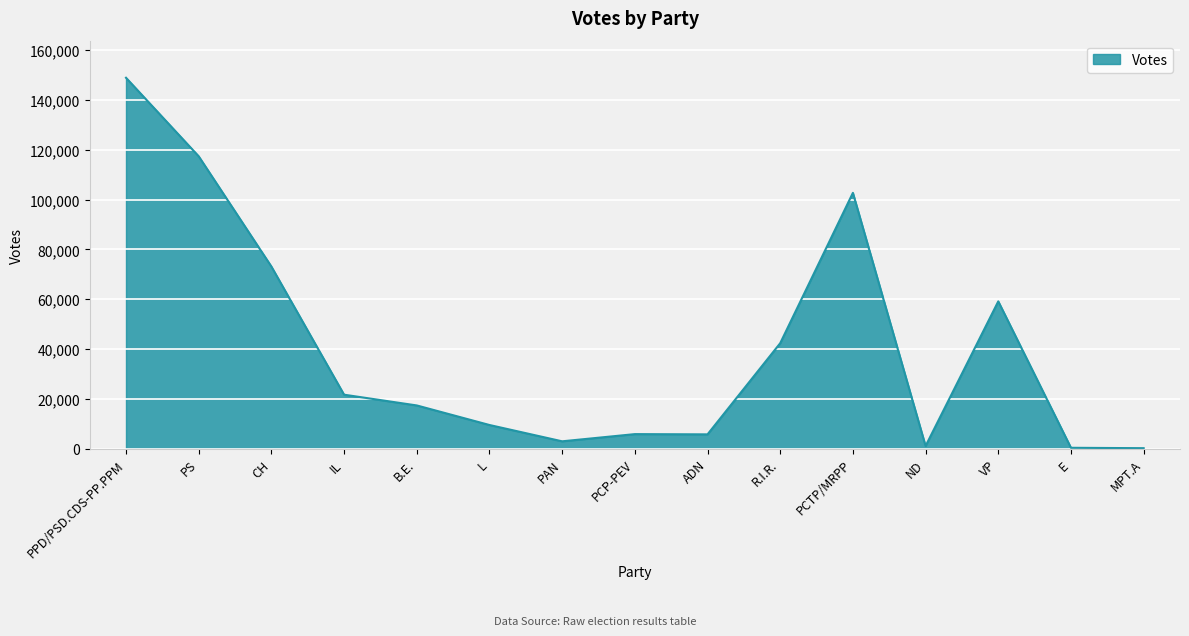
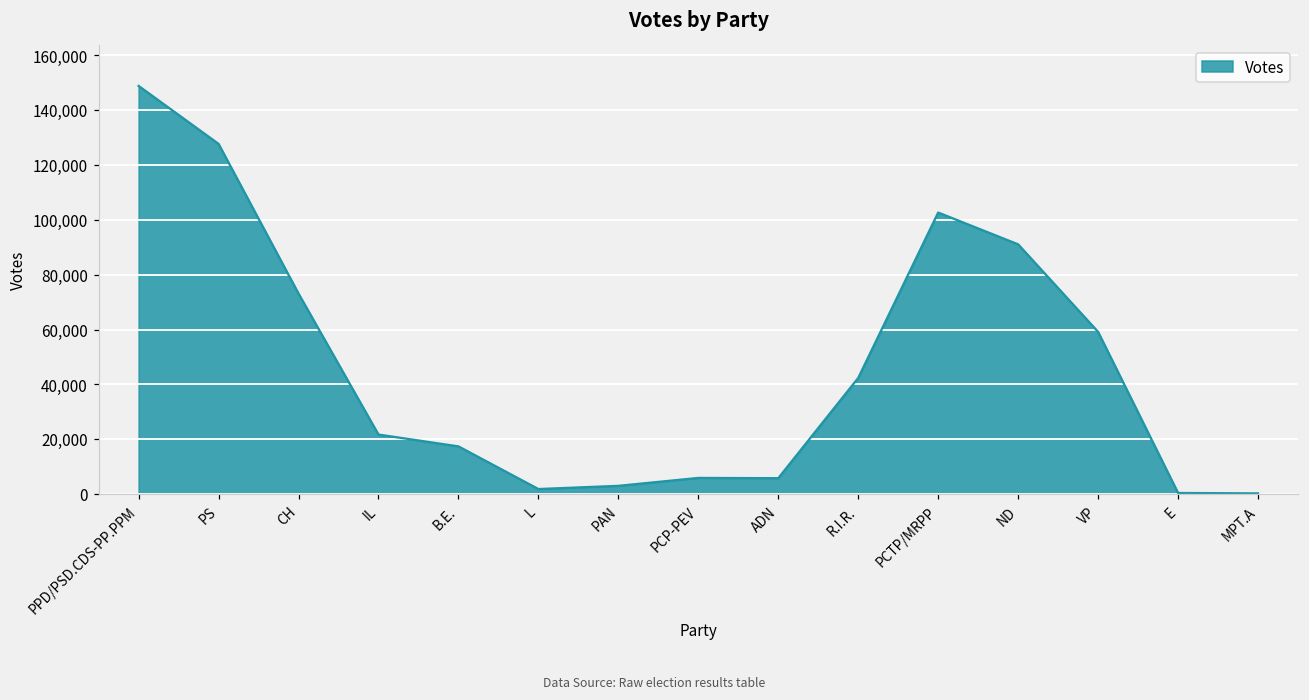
  {
    "PPD/PSD.CDS-PP.PPM": "149,000",
-   "PS": "117,000",
+   "PS": "128,000",
    "CH": "73,000",
    "IL": "22,000",
    "B.E.": "17,000",
-   "L": "10,000",
+   "L": "2,000",
    "PAN": "3,000",
    "PCP-PEV": "6,000",
    "ADN": "6,000",
    "R.I.R.": "42,000",
    "PCTP/MRPP": "103,000",
-   "ND": "1,000",
+   "ND": "91,000",
    "VP": "59,000",
    "E": "0",
    "MPT.A": "0"
  }
